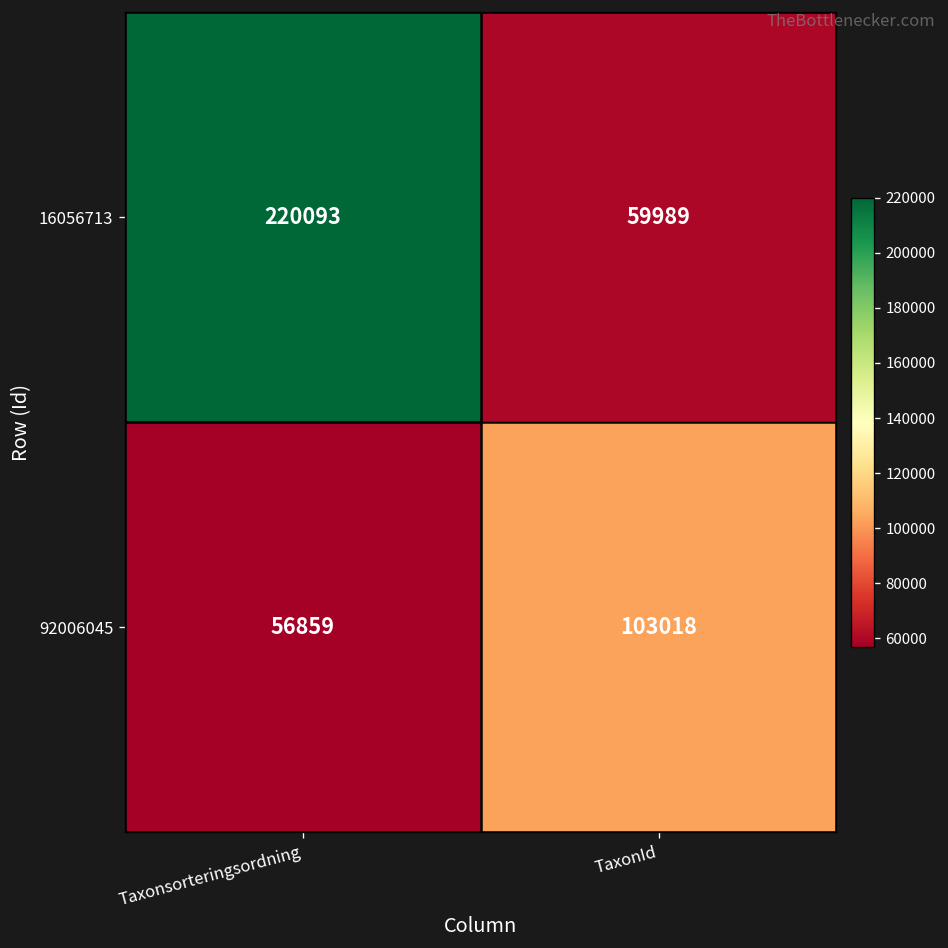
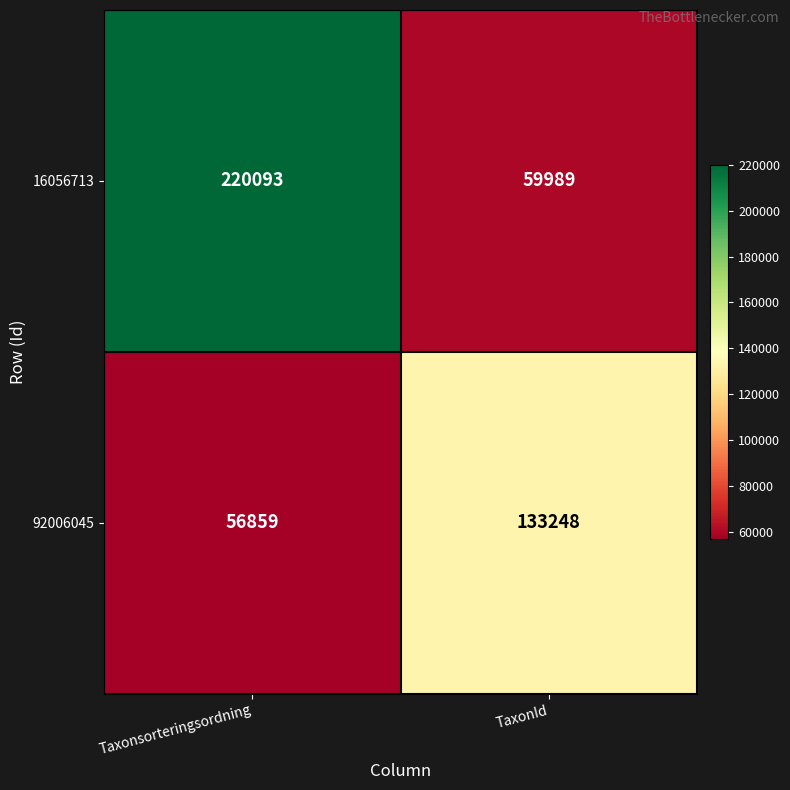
  {
    "16056713": {
      "Taxonsorteringsordning": 220093,
      "TaxonId": 59989
    },
    "92006045": {
      "Taxonsorteringsordning": 56859,
-     "TaxonId": 103018
+     "TaxonId": 133248
    }
  }
